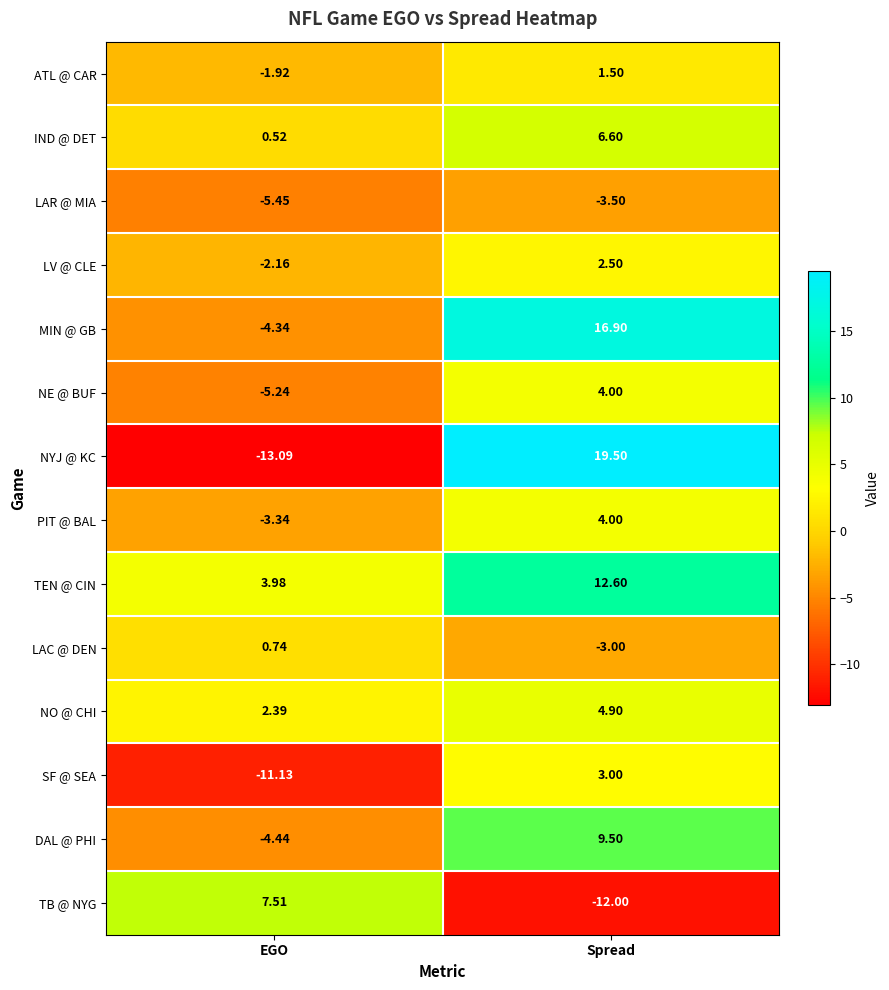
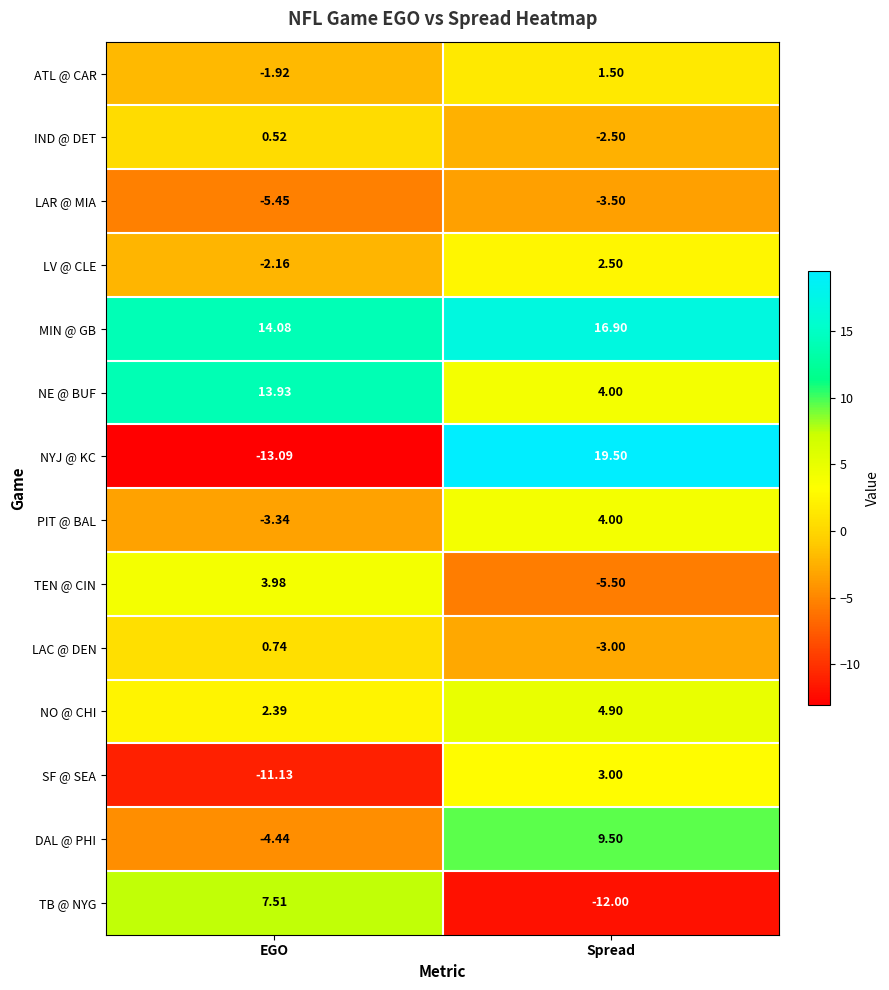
  {
    "ATL @ CAR": {
      "EGO": -1.92,
      "Spread": 1.50
    },
    "IND @ DET": {
      "EGO": 0.52,
-     "Spread": 6.60
+     "Spread": -2.50
    },
    "LAR @ MIA": {
      "EGO": -5.45,
      "Spread": -3.50
    },
    "LV @ CLE": {
      "EGO": -2.16,
      "Spread": 2.50
    },
    "MIN @ GB": {
-     "EGO": -4.34,
+     "EGO": 14.08,
      "Spread": 16.90
    },
    "NE @ BUF": {
-     "EGO": -5.24,
+     "EGO": 13.93,
      "Spread": 4.00
    },
    "NYJ @ KC": {
      "EGO": -13.09,
      "Spread": 19.50
    },
    "PIT @ BAL": {
      "EGO": -3.34,
      "Spread": 4.00
    },
    "TEN @ CIN": {
      "EGO": 3.98,
-     "Spread": 12.60
+     "Spread": -5.50
    },
    "LAC @ DEN": {
      "EGO": 0.74,
      "Spread": -3.00
    },
    "NO @ CHI": {
      "EGO": 2.39,
      "Spread": 4.90
    },
    "SF @ SEA": {
      "EGO": -11.13,
      "Spread": 3.00
    },
    "DAL @ PHI": {
      "EGO": -4.44,
      "Spread": 9.50
    },
    "TB @ NYG": {
      "EGO": 7.51,
      "Spread": -12.00
    }
  }
